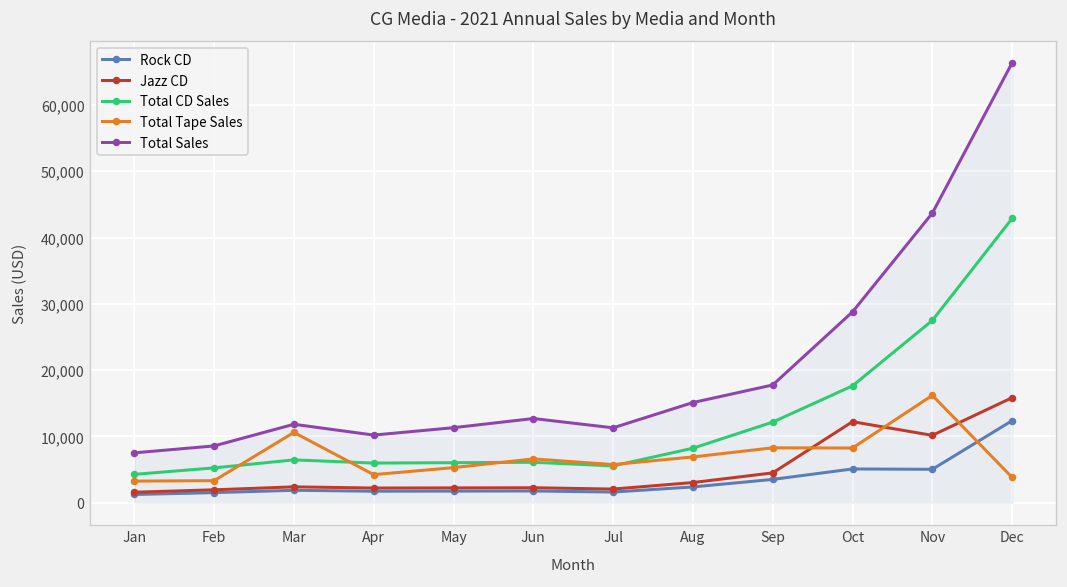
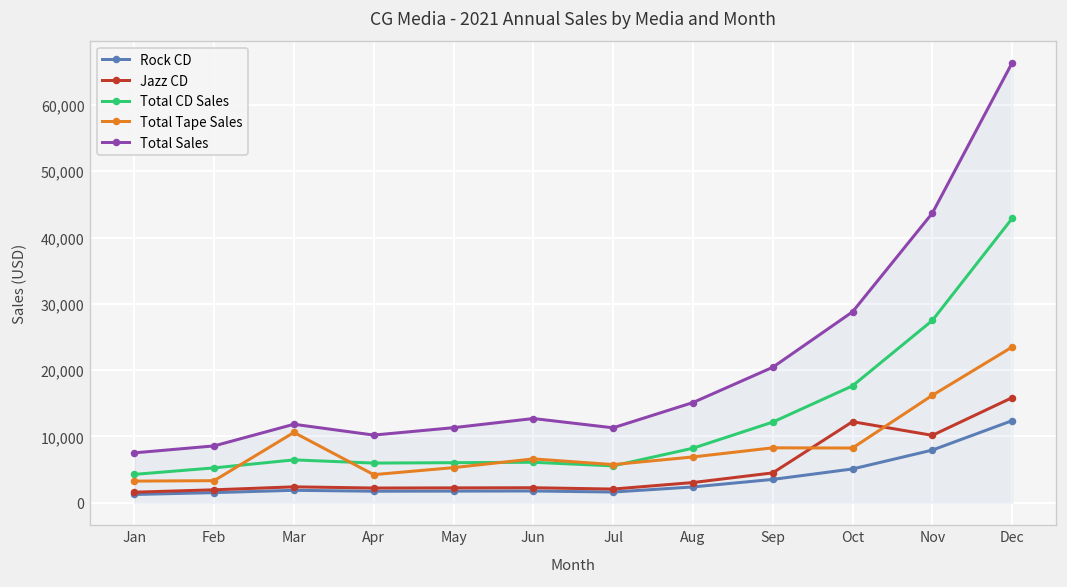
  {
    "Rock CD": {
      "Mar": "2,000",
      "Apr": "2,000",
      "May": "2,000",
      "Jun": "2,000",
      "Aug": "2,000",
      "Sep": "4,000",
      "Oct": "5,000",
-     "Nov": "5,000",
+     "Nov": "8,000",
      "Dec": "12,000"
    },
    "Jazz CD": {
      "Mar": "2,000",
      "Apr": "2,000",
      "May": "2,000",
      "Jun": "2,000",
      "Aug": "3,000",
      "Sep": "4,000",
      "Oct": "12,000",
      "Nov": "10,000",
      "Dec": "16,000"
    },
    "Total CD Sales": {
      "Jan": "4,000",
      "Feb": "5,000",
      "Mar": "6,000",
      "Apr": "6,000",
      "May": "6,000",
      "Jun": "6,000",
      "Aug": "8,000",
      "Sep": "12,000",
      "Oct": "18,000",
      "Nov": "27,000",
      "Dec": "43,000"
    },
    "Total Tape Sales": {
      "Jan": "3,000",
      "Feb": "3,000",
      "Mar": "11,000",
      "Apr": "4,000",
      "May": "5,000",
      "Jun": "7,000",
      "Aug": "7,000",
      "Sep": "8,000",
      "Oct": "8,000",
      "Nov": "16,000",
-     "Dec": "4,000"
+     "Dec": "23,000"
    },
    "Total Sales": {
      "Jan": "8,000",
      "Feb": "9,000",
      "Mar": "12,000",
      "Apr": "10,000",
      "May": "11,000",
      "Jun": "13,000",
      "Jul": "11,000",
      "Aug": "15,000",
-     "Sep": "18,000",
+     "Sep": "20,000",
      "Oct": "29,000",
      "Nov": "44,000",
      "Dec": "66,000"
    }
  }
